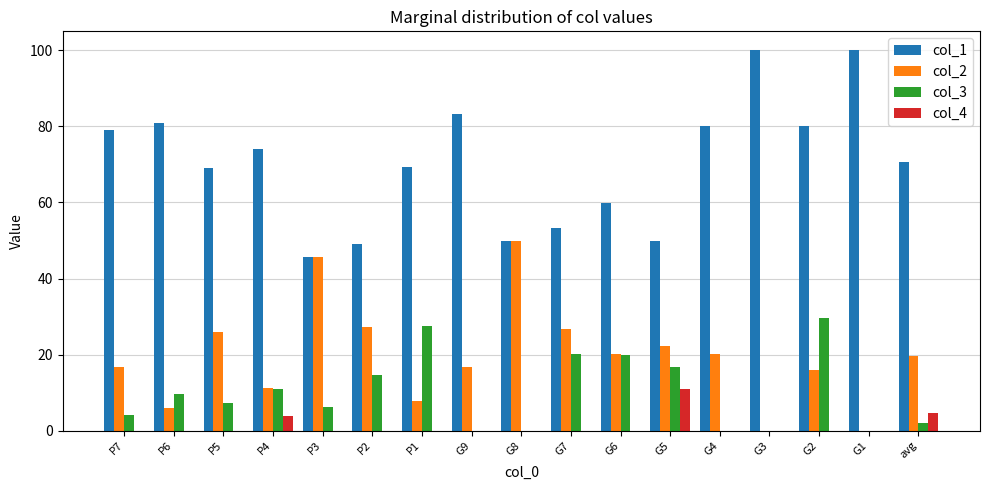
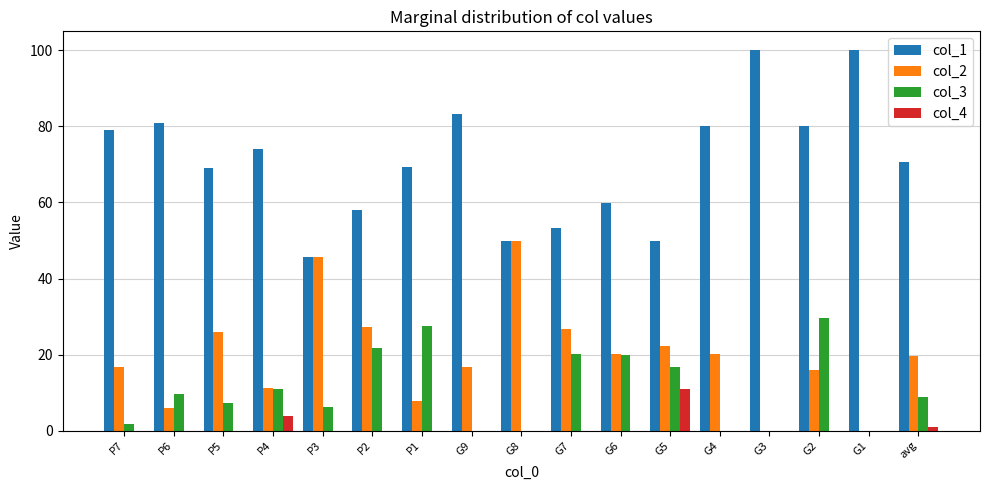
  {
    "col_1": {
      "P7": 79,
      "P6": 81,
      "P5": 69,
      "P4": 74,
      "P3": 46,
-     "P2": 49,
+     "P2": 58,
      "P1": 69,
      "G9": 83,
      "G8": 50,
      "G7": 53,
      "G6": 60,
      "G5": 50,
      "G4": 80,
      "G3": 100,
      "G2": 80,
      "G1": 100,
      "avg": 71
    },
    "col_2": {
      "P7": 17,
      "P6": 6,
      "P5": 26,
      "P4": 11,
      "P3": 46,
      "P2": 27,
      "P1": 8,
      "G9": 17,
      "G8": 50,
      "G7": 27,
      "G6": 20,
      "G5": 22,
      "G4": 20,
      "G3": 0,
      "G2": 16,
      "G1": 0,
      "avg": 20
    },
    "col_3": {
-     "P7": 4,
+     "P7": 2,
      "P6": 10,
      "P5": 7,
      "P4": 11,
      "P3": 6,
-     "P2": 15,
+     "P2": 22,
      "P1": 27,
      "G9": 0,
      "G8": 0,
      "G7": 20,
      "G6": 20,
      "G5": 17,
      "G4": 0,
      "G3": 0,
      "G2": 30,
      "G1": 0,
-     "avg": 2
+     "avg": 9
    },
    "col_4": {
      "P7": 0,
      "P6": 0,
      "P5": 0,
      "P4": 4,
      "P3": 0,
      "P2": 0,
      "P1": 0,
      "G9": 0,
      "G8": 0,
      "G7": 0,
      "G6": 0,
      "G5": 11,
      "G4": 0,
      "G3": 0,
      "G2": 0,
      "G1": 0,
-     "avg": 5
+     "avg": 1
    }
  }
